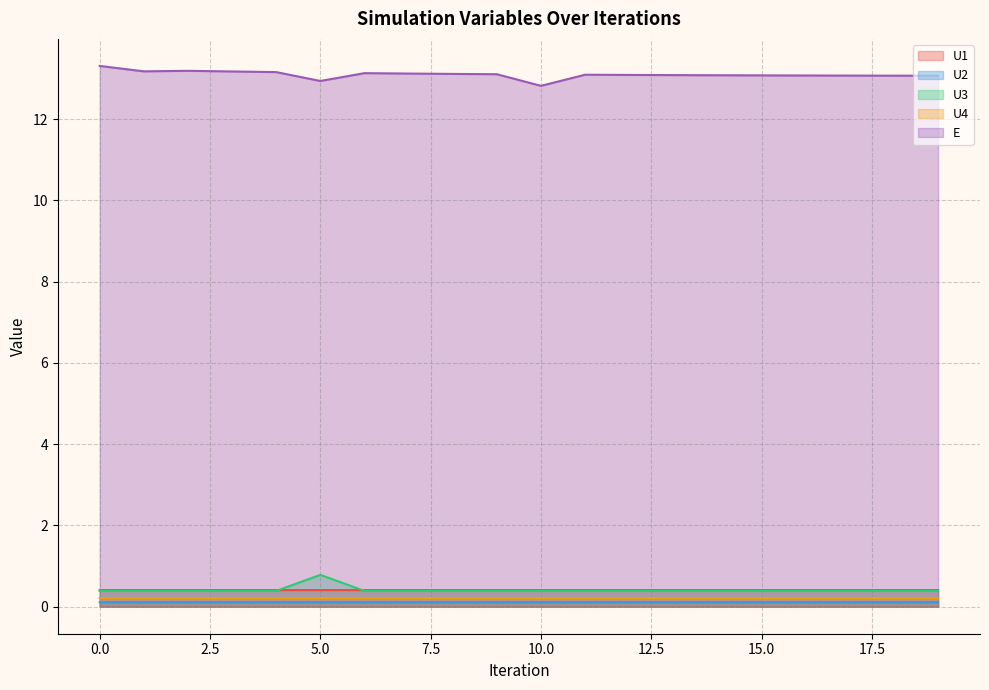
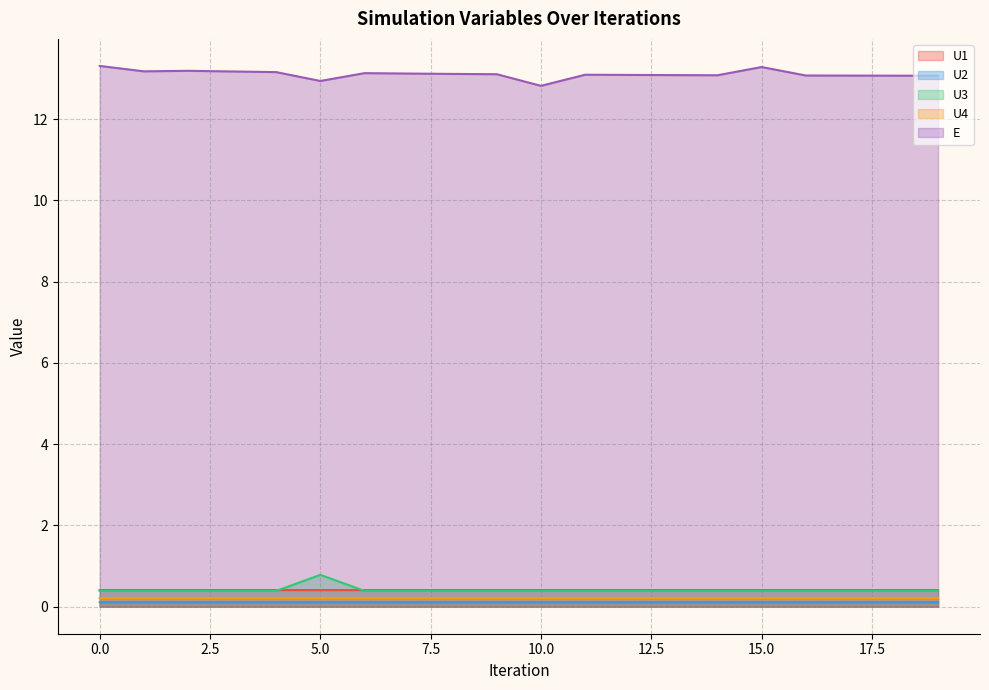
  {
    "U2": {
      "0.0": 0.1,
      "5.0": 0.1,
      "10.0": 0.1,
      "15.0": 0.1
    },
    "U3": {
      "5.0": 0.8
    },
    "E": {
      "0.0": 13.3,
      "5.0": 12.9,
      "10.0": 12.8,
-     "15.0": 13.1
+     "15.0": 13.3
    }
  }
